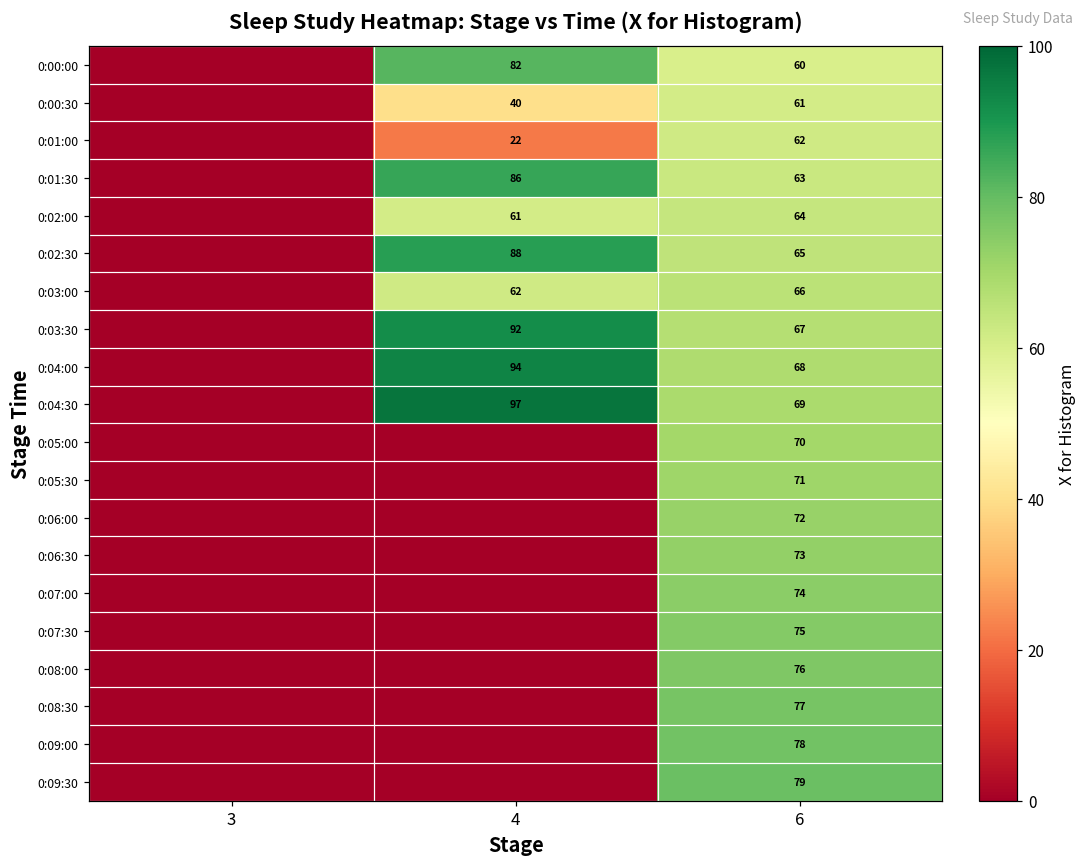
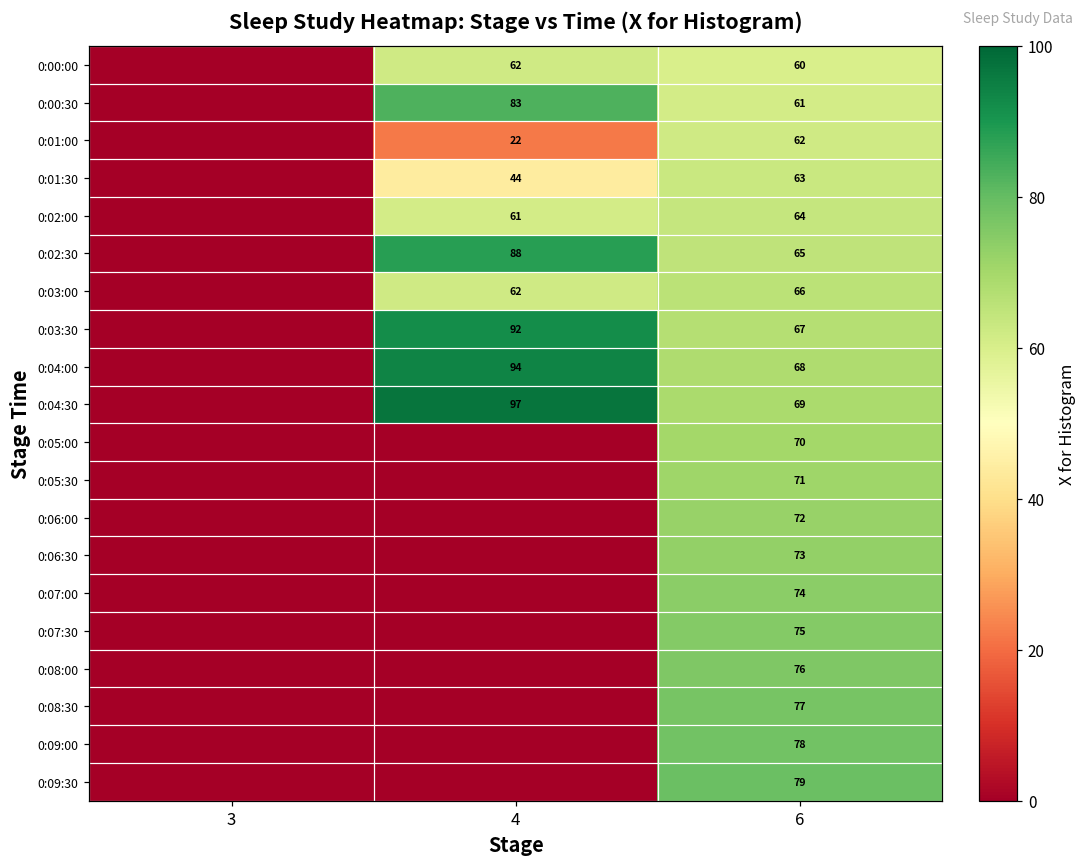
  {
    "0:00:00": {
-     "4": 82,
+     "4": 62,
      "6": 60
    },
    "0:00:30": {
-     "4": 40,
+     "4": 83,
      "6": 61
    },
    "0:01:00": {
      "4": 22,
      "6": 62
    },
    "0:01:30": {
-     "4": 86,
+     "4": 44,
      "6": 63
    },
    "0:02:00": {
      "4": 61,
      "6": 64
    },
    "0:02:30": {
      "4": 88,
      "6": 65
    },
    "0:03:00": {
      "4": 62,
      "6": 66
    },
    "0:03:30": {
      "4": 92,
      "6": 67
    },
    "0:04:00": {
      "4": 94,
      "6": 68
    },
    "0:04:30": {
      "4": 97,
      "6": 69
    },
    "0:05:00": {
      "6": 70
    },
    "0:05:30": {
      "6": 71
    },
    "0:06:00": {
      "6": 72
    },
    "0:06:30": {
      "6": 73
    },
    "0:07:00": {
      "6": 74
    },
    "0:07:30": {
      "6": 75
    },
    "0:08:00": {
      "6": 76
    },
    "0:08:30": {
      "6": 77
    },
    "0:09:00": {
      "6": 78
    },
    "0:09:30": {
      "6": 79
    }
  }
